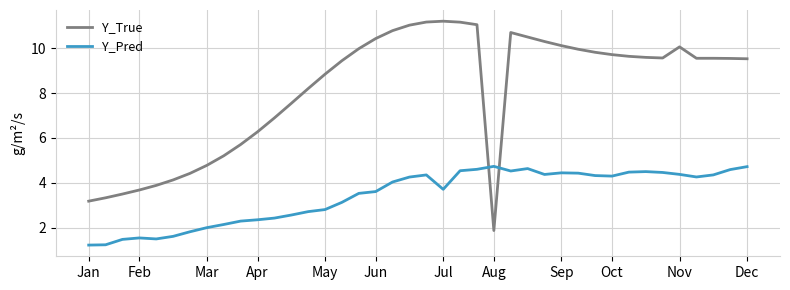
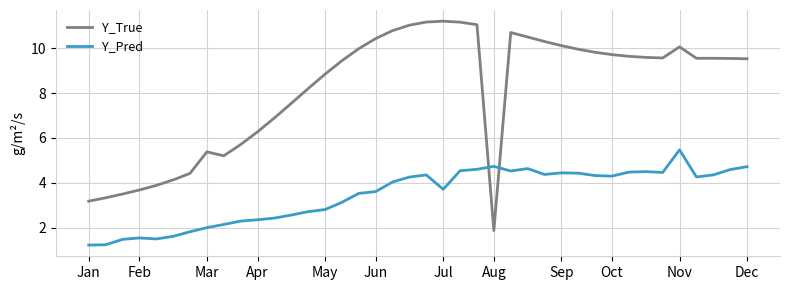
  {
    "Y_True": {
      "Jan": 3.2,
      "Feb": 3.7,
-     "Mar": 4.8,
+     "Mar": 5.4,
      "Apr": 6.3,
      "May": 8.8,
      "Jun": 10.4,
      "Jul": 11.2,
      "Aug": 1.9,
      "Sep": 10.1,
      "Oct": 9.7,
      "Nov": 10.1,
      "Dec": 9.5
    },
    "Y_Pred": {
      "Jan": 1.2,
      "Feb": 1.5,
      "Mar": 2.0,
      "Apr": 2.4,
      "May": 2.8,
      "Jun": 3.6,
      "Jul": 3.7,
      "Aug": 4.7,
      "Sep": 4.4,
      "Oct": 4.3,
-     "Nov": 4.4,
+     "Nov": 5.5,
      "Dec": 4.7
    }
  }
